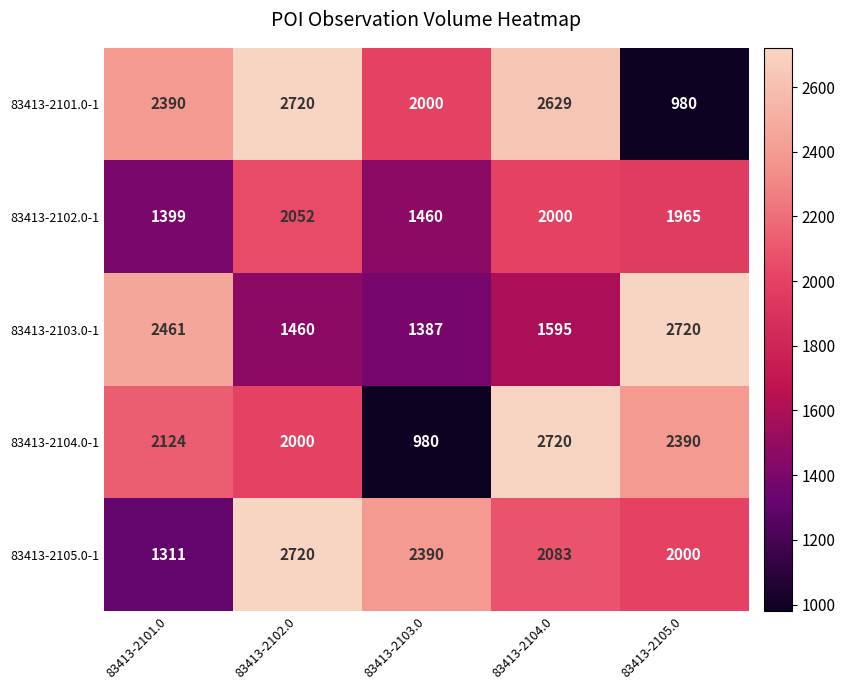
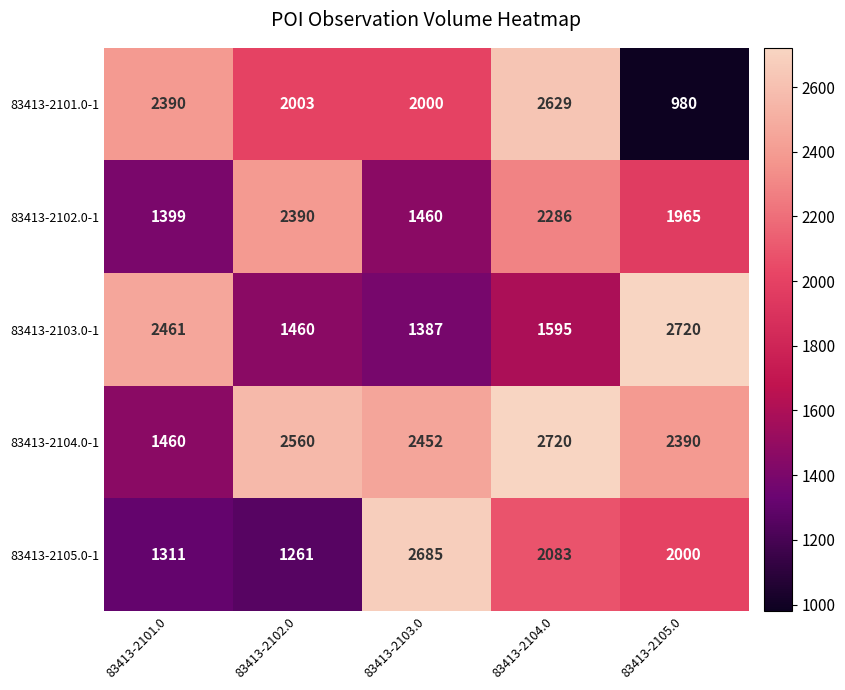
  {
    "83413-2101.0-1": {
      "83413-2101.0": 2390,
-     "83413-2102.0": 2720,
+     "83413-2102.0": 2003,
      "83413-2103.0": 2000,
      "83413-2104.0": 2629,
      "83413-2105.0": 980
    },
    "83413-2102.0-1": {
      "83413-2101.0": 1399,
-     "83413-2102.0": 2052,
+     "83413-2102.0": 2390,
      "83413-2103.0": 1460,
-     "83413-2104.0": 2000,
+     "83413-2104.0": 2286,
      "83413-2105.0": 1965
    },
    "83413-2103.0-1": {
      "83413-2101.0": 2461,
      "83413-2102.0": 1460,
      "83413-2103.0": 1387,
      "83413-2104.0": 1595,
      "83413-2105.0": 2720
    },
    "83413-2104.0-1": {
-     "83413-2101.0": 2124,
-     "83413-2102.0": 2000,
-     "83413-2103.0": 980,
+     "83413-2101.0": 1460,
+     "83413-2102.0": 2560,
+     "83413-2103.0": 2452,
      "83413-2104.0": 2720,
      "83413-2105.0": 2390
    },
    "83413-2105.0-1": {
      "83413-2101.0": 1311,
-     "83413-2102.0": 2720,
-     "83413-2103.0": 2390,
+     "83413-2102.0": 1261,
+     "83413-2103.0": 2685,
      "83413-2104.0": 2083,
      "83413-2105.0": 2000
    }
  }
